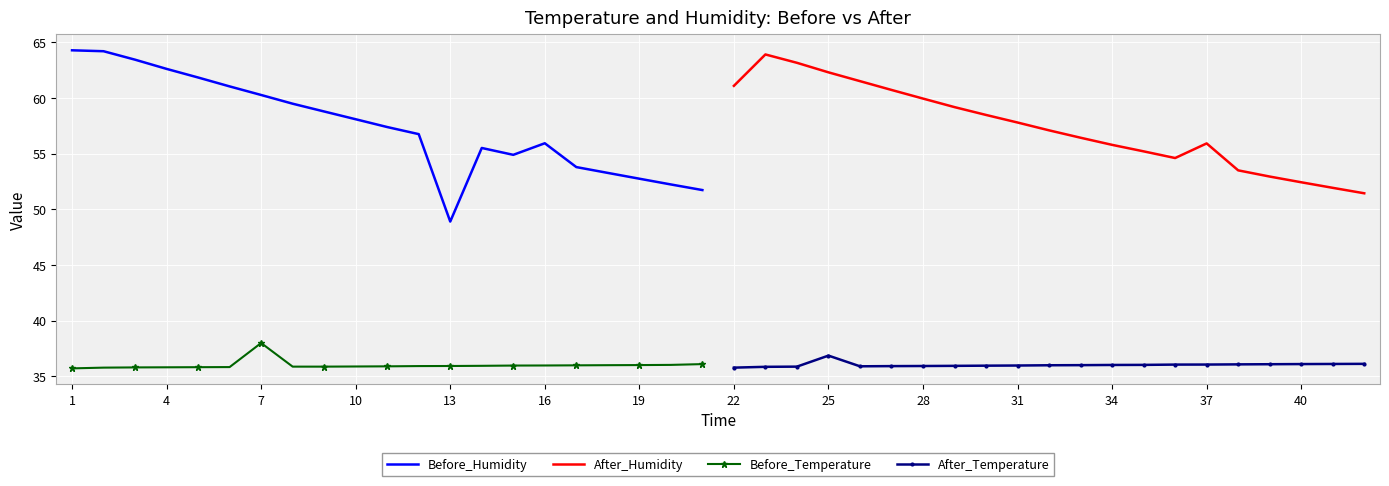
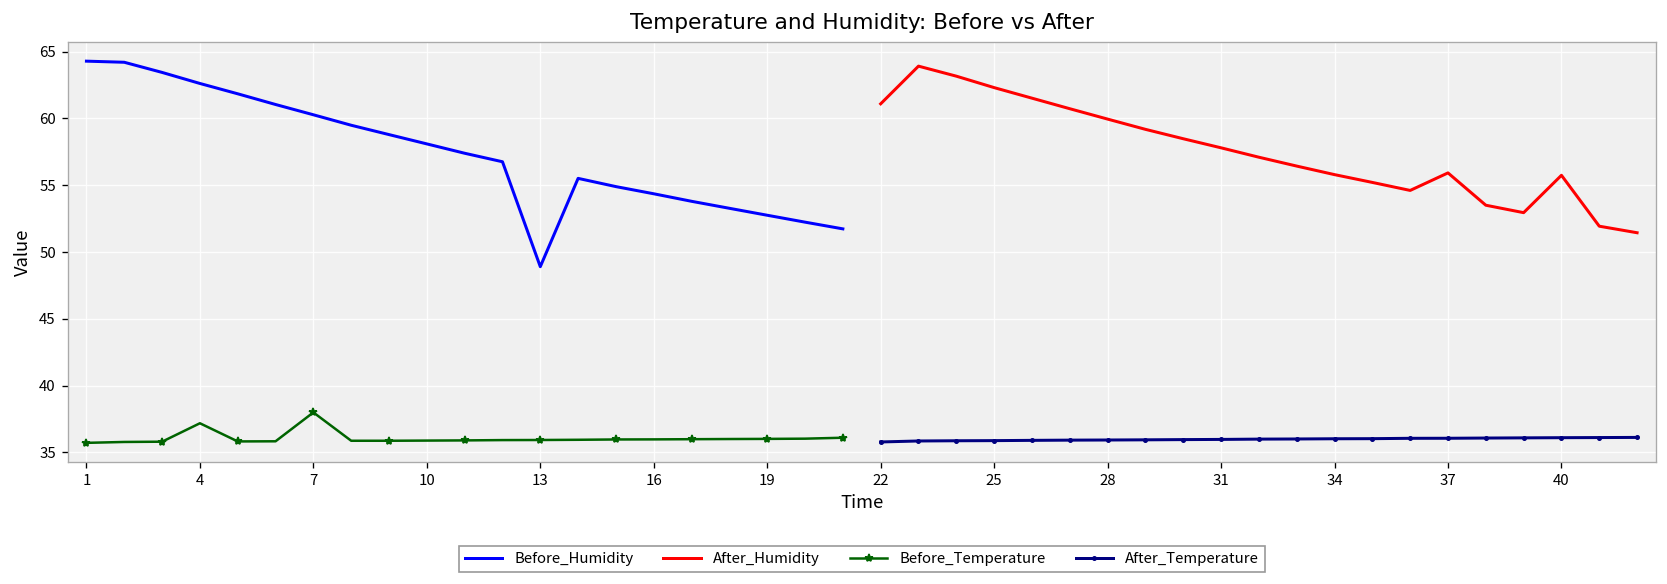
  {
    "Before_Humidity": {
      "1": 64.3,
      "4": 62.6,
      "7": 60.3,
      "10": 58.1,
      "13": 48.9,
-     "16": 55.9,
+     "16": 54.4,
      "19": 52.8
    },
    "After_Humidity": {
      "22": 61.1,
      "25": 62.3,
      "28": 59.9,
      "31": 57.8,
      "34": 55.8,
      "37": 55.9,
-     "40": 52.4
+     "40": 55.7
    },
    "Before_Temperature": {
      "1": 35.7,
-     "4": 35.8,
+     "4": 37.2,
      "7": 38.0,
      "10": 35.9,
      "13": 35.9,
      "16": 36.0,
      "19": 36.0
    },
    "After_Temperature": {
      "22": 35.8,
-     "25": 36.9,
+     "25": 35.9,
      "28": 35.9,
      "31": 36.0,
      "34": 36.0,
      "37": 36.1,
      "40": 36.1
    }
  }
